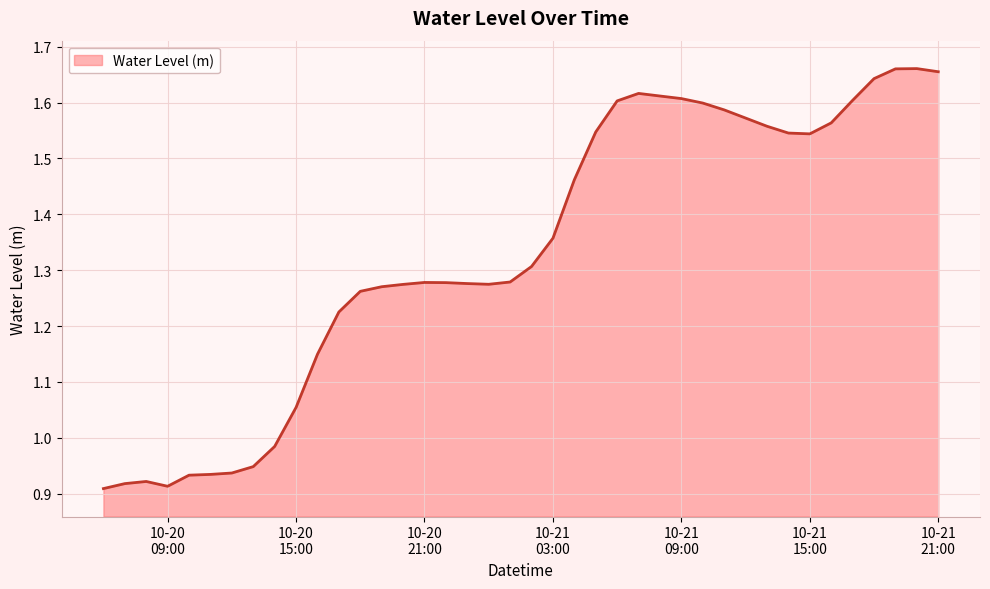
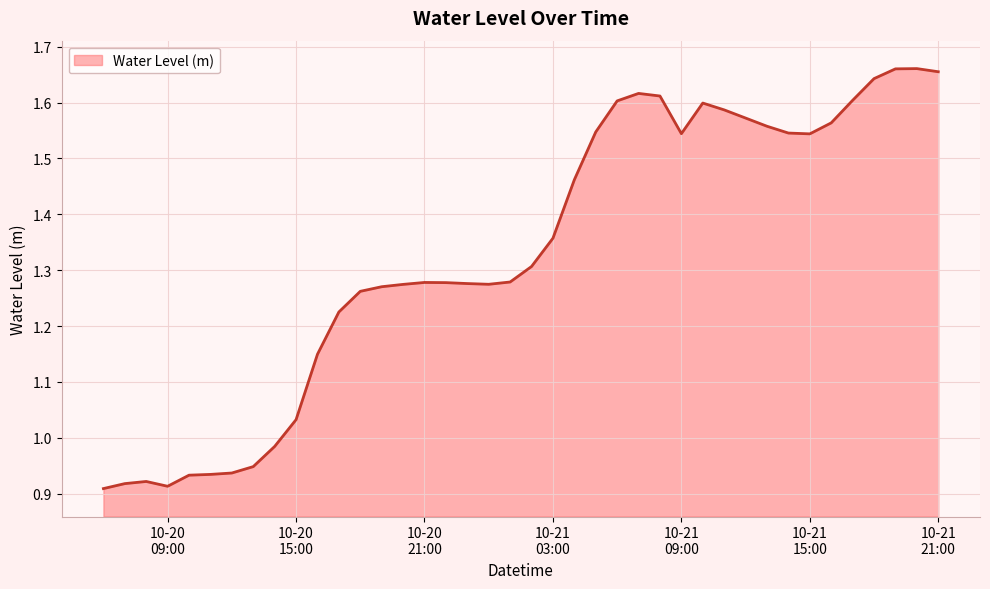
  {
    "10-20 09:00": 0.91,
-   "10-20 15:00": 1.05,
+   "10-20 15:00": 1.03,
    "10-20 21:00": 1.28,
    "10-21 03:00": 1.36,
-   "10-21 09:00": 1.61,
+   "10-21 09:00": 1.54,
    "10-21 15:00": 1.54,
    "10-21 21:00": 1.66
  }
